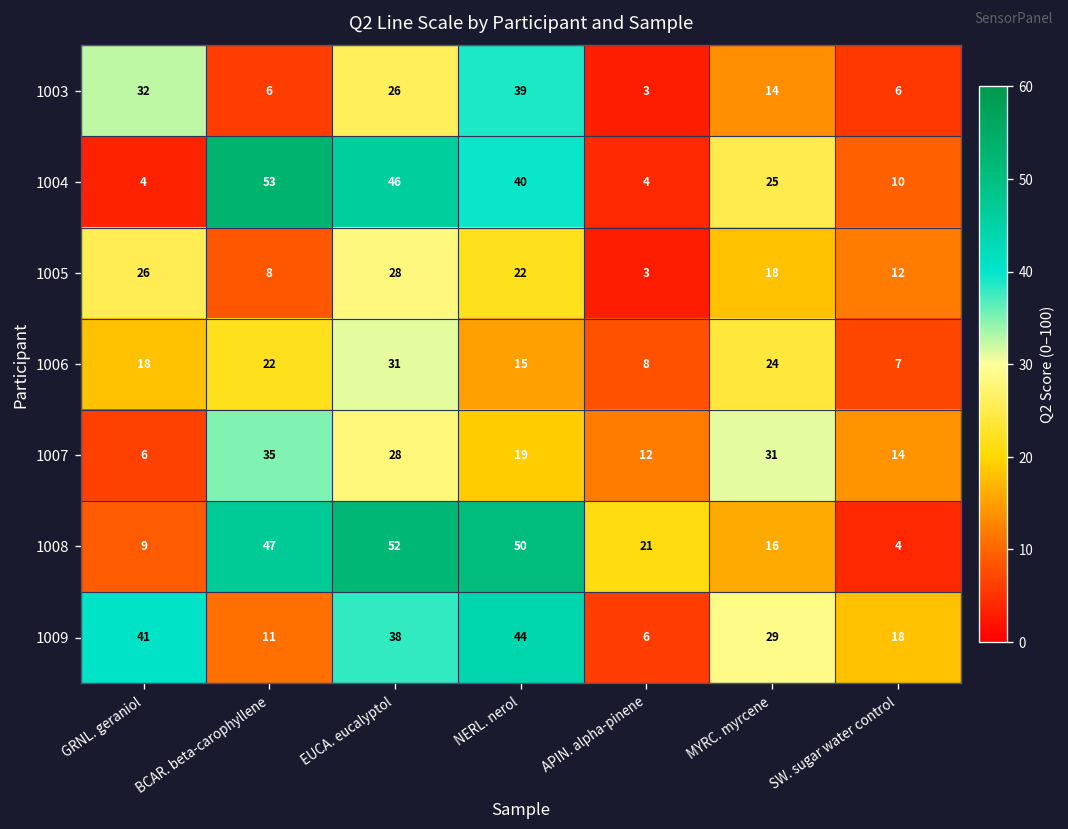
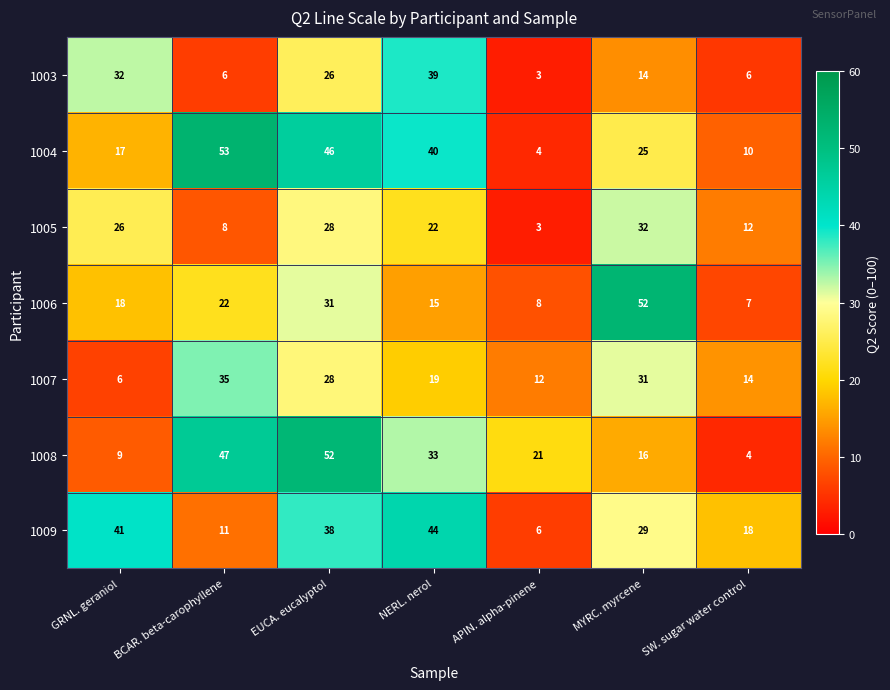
  {
    "1003": {
      "GRNL. geraniol": 32,
      "BCAR. beta-carophyllene": 6,
      "EUCA. eucalyptol": 26,
      "NERL. nerol": 39,
      "APIN. alpha-pinene": 3,
      "MYRC. myrcene": 14,
      "SW. sugar water control": 6
    },
    "1004": {
-     "GRNL. geraniol": 4,
+     "GRNL. geraniol": 17,
      "BCAR. beta-carophyllene": 53,
      "EUCA. eucalyptol": 46,
      "NERL. nerol": 40,
      "APIN. alpha-pinene": 4,
      "MYRC. myrcene": 25,
      "SW. sugar water control": 10
    },
    "1005": {
      "GRNL. geraniol": 26,
      "BCAR. beta-carophyllene": 8,
      "EUCA. eucalyptol": 28,
      "NERL. nerol": 22,
      "APIN. alpha-pinene": 3,
-     "MYRC. myrcene": 18,
+     "MYRC. myrcene": 32,
      "SW. sugar water control": 12
    },
    "1006": {
      "GRNL. geraniol": 18,
      "BCAR. beta-carophyllene": 22,
      "EUCA. eucalyptol": 31,
      "NERL. nerol": 15,
      "APIN. alpha-pinene": 8,
-     "MYRC. myrcene": 24,
+     "MYRC. myrcene": 52,
      "SW. sugar water control": 7
    },
    "1007": {
      "GRNL. geraniol": 6,
      "BCAR. beta-carophyllene": 35,
      "EUCA. eucalyptol": 28,
      "NERL. nerol": 19,
      "APIN. alpha-pinene": 12,
      "MYRC. myrcene": 31,
      "SW. sugar water control": 14
    },
    "1008": {
      "GRNL. geraniol": 9,
      "BCAR. beta-carophyllene": 47,
      "EUCA. eucalyptol": 52,
-     "NERL. nerol": 50,
+     "NERL. nerol": 33,
      "APIN. alpha-pinene": 21,
      "MYRC. myrcene": 16,
      "SW. sugar water control": 4
    },
    "1009": {
      "GRNL. geraniol": 41,
      "BCAR. beta-carophyllene": 11,
      "EUCA. eucalyptol": 38,
      "NERL. nerol": 44,
      "APIN. alpha-pinene": 6,
      "MYRC. myrcene": 29,
      "SW. sugar water control": 18
    }
  }
